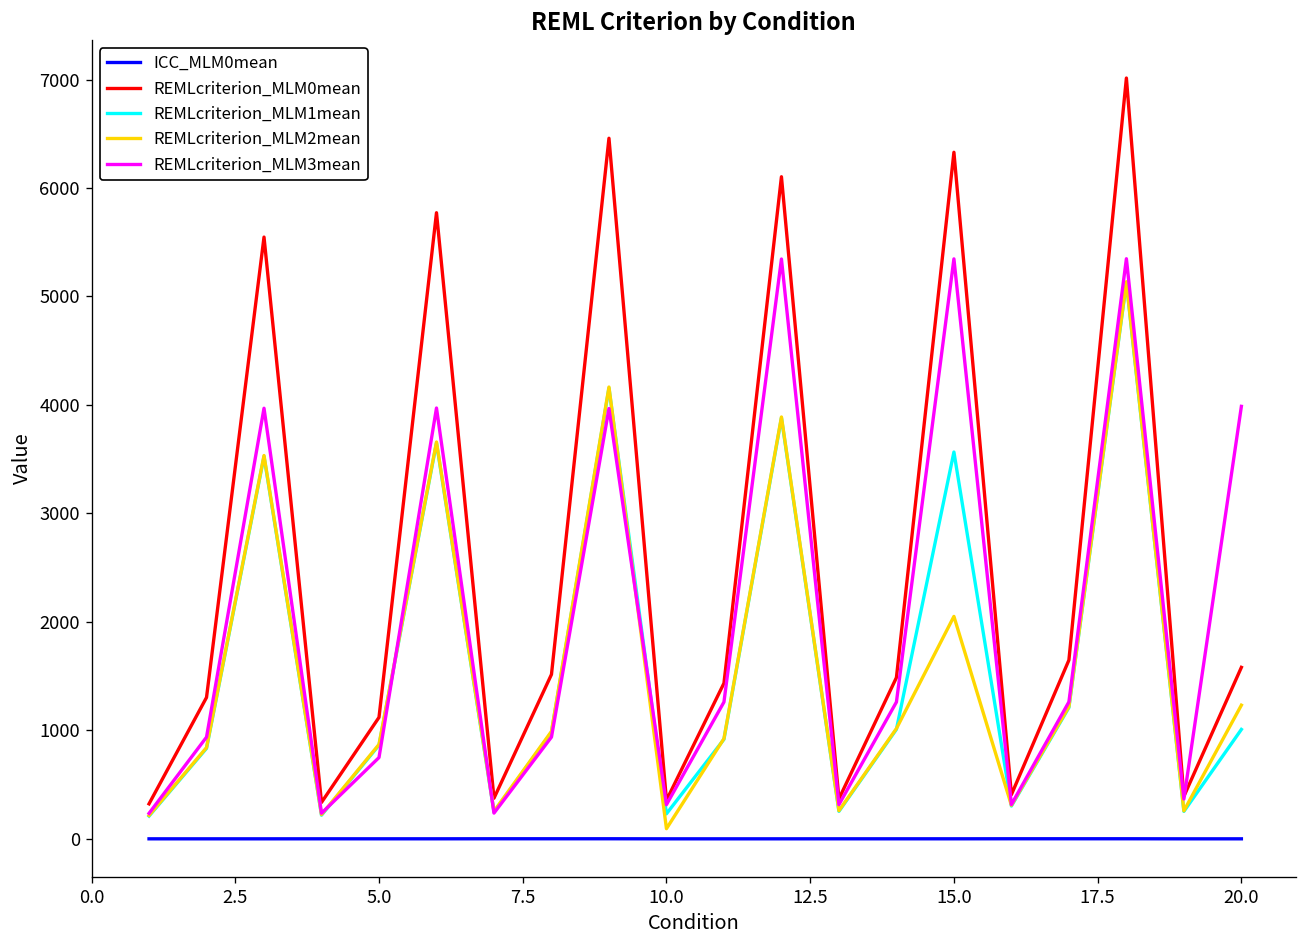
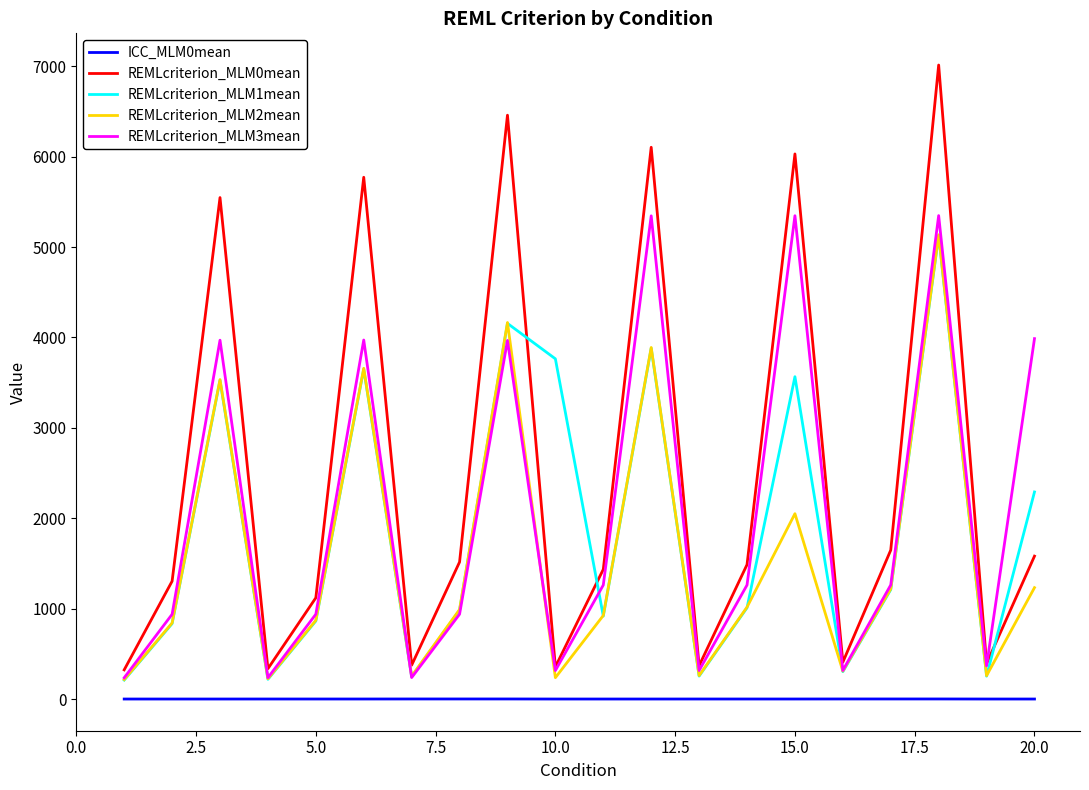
  {
    "ICC_MLM0mean": {
      "5.0": 0,
      "10.0": 0,
      "15.0": 0,
      "20.0": 0
    },
    "REMLcriterion_MLM0mean": {
      "5.0": 1100,
      "10.0": 400,
-     "15.0": 6300,
+     "15.0": 6000,
      "20.0": 1600
    },
    "REMLcriterion_MLM1mean": {
-     "10.0": 200,
+     "10.0": 3800,
      "15.0": 3600,
-     "20.0": 1000
+     "20.0": 2300
    },
    "REMLcriterion_MLM2mean": {
-     "10.0": 100,
+     "10.0": 200,
      "15.0": 2100,
      "20.0": 1200
    },
    "REMLcriterion_MLM3mean": {
-     "5.0": 700,
+     "5.0": 900,
      "10.0": 300,
      "15.0": 5300,
      "20.0": 4000
    }
  }
